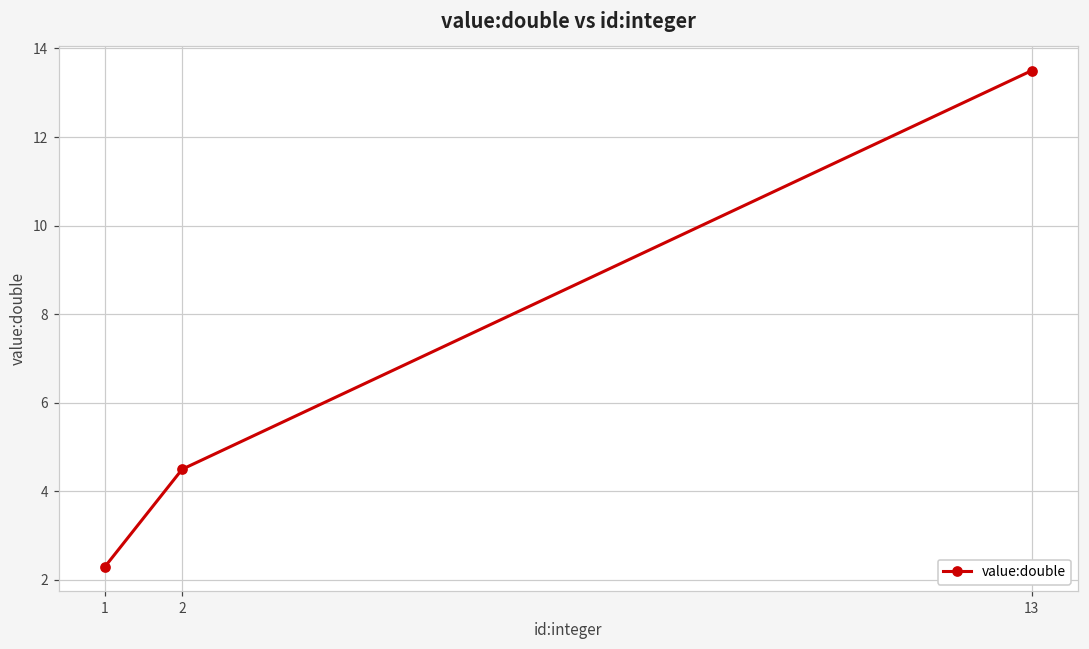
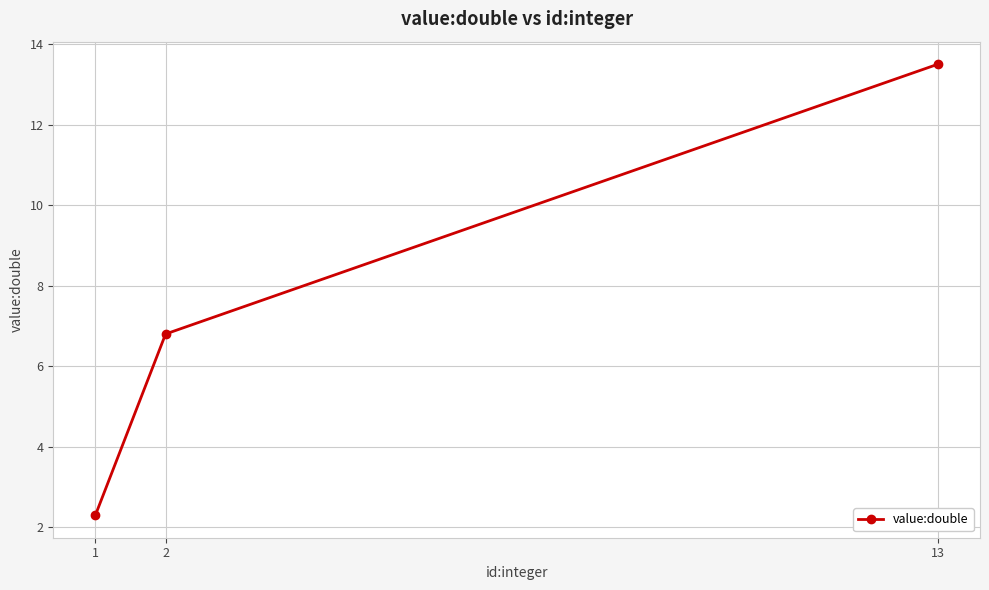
  {
    "1": 2.3,
-   "2": 4.5,
+   "2": 6.8,
    "13": 13.5
  }
